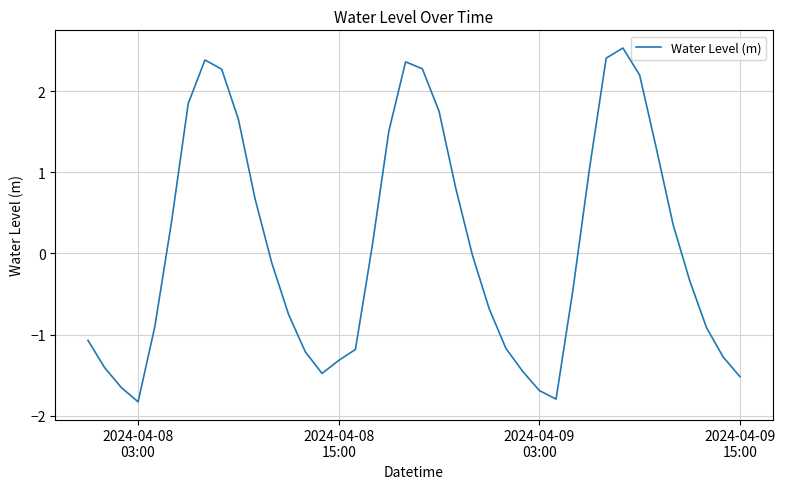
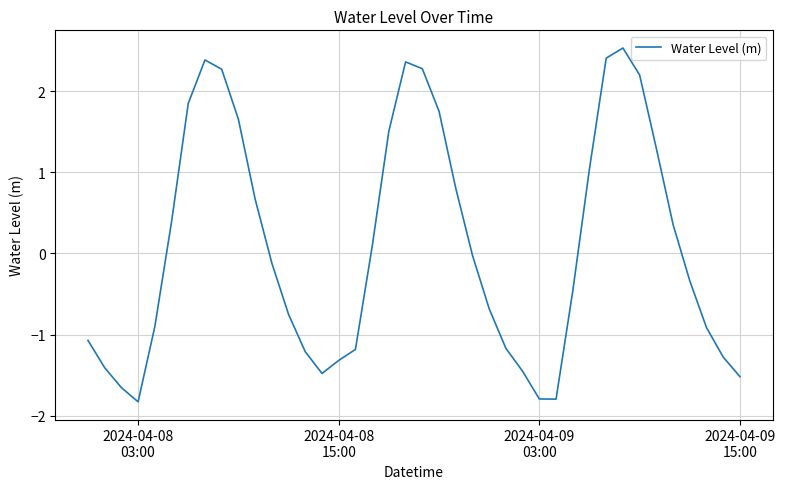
  {
    "2024-04-08 03:00": -1.8,
    "2024-04-08 15:00": -1.3,
-   "2024-04-09 03:00": -1.7,
+   "2024-04-09 03:00": -1.8,
    "2024-04-09 15:00": -1.5
  }
